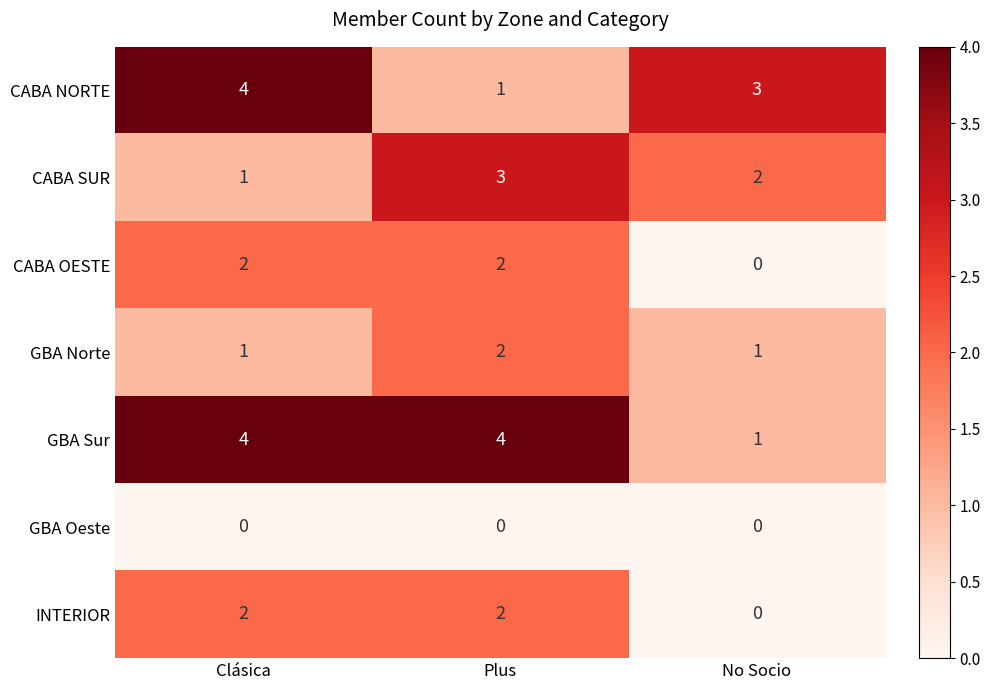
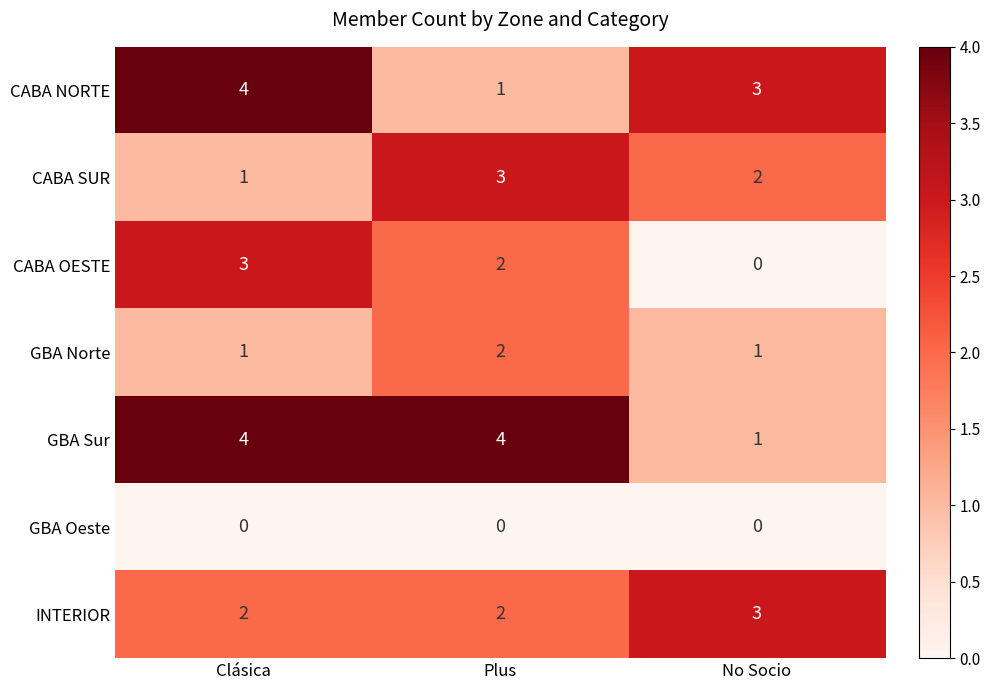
  {
    "CABA NORTE": {
      "Clásica": 4,
      "Plus": 1,
      "No Socio": 3
    },
    "CABA SUR": {
      "Clásica": 1,
      "Plus": 3,
      "No Socio": 2
    },
    "CABA OESTE": {
-     "Clásica": 2,
+     "Clásica": 3,
      "Plus": 2,
      "No Socio": 0
    },
    "GBA Norte": {
      "Clásica": 1,
      "Plus": 2,
      "No Socio": 1
    },
    "GBA Sur": {
      "Clásica": 4,
      "Plus": 4,
      "No Socio": 1
    },
    "GBA Oeste": {
      "Clásica": 0,
      "Plus": 0,
      "No Socio": 0
    },
    "INTERIOR": {
      "Clásica": 2,
      "Plus": 2,
-     "No Socio": 0
+     "No Socio": 3
    }
  }
